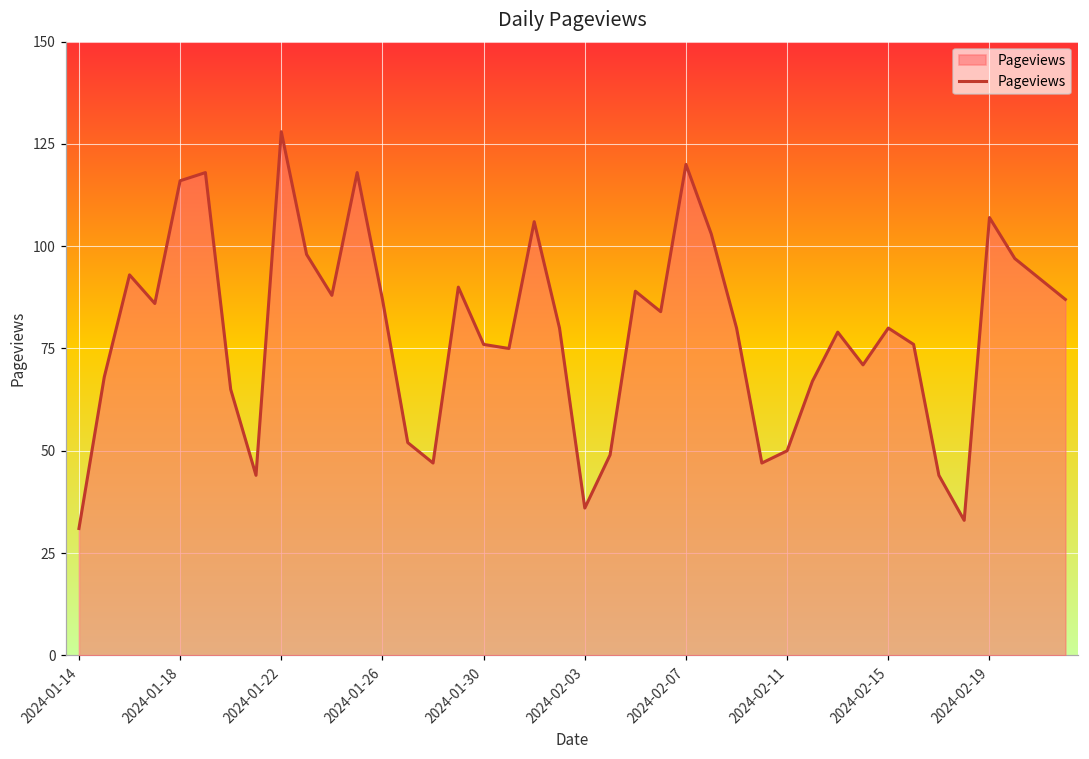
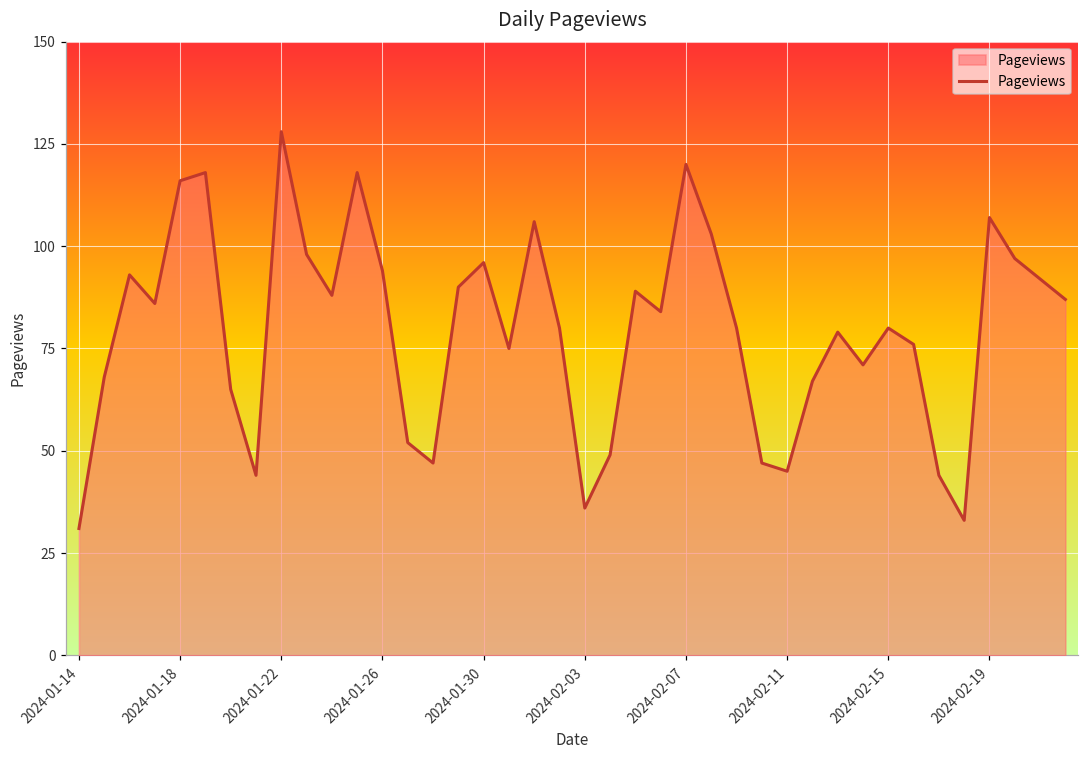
  {
    "2024-01-14": 31,
    "2024-01-18": 116,
    "2024-01-22": 128,
-   "2024-01-26": 87,
-   "2024-01-30": 76,
+   "2024-01-26": 94,
+   "2024-01-30": 96,
    "2024-02-03": 36,
    "2024-02-07": 120,
-   "2024-02-11": 50,
+   "2024-02-11": 45,
    "2024-02-15": 80,
    "2024-02-19": 107
  }
